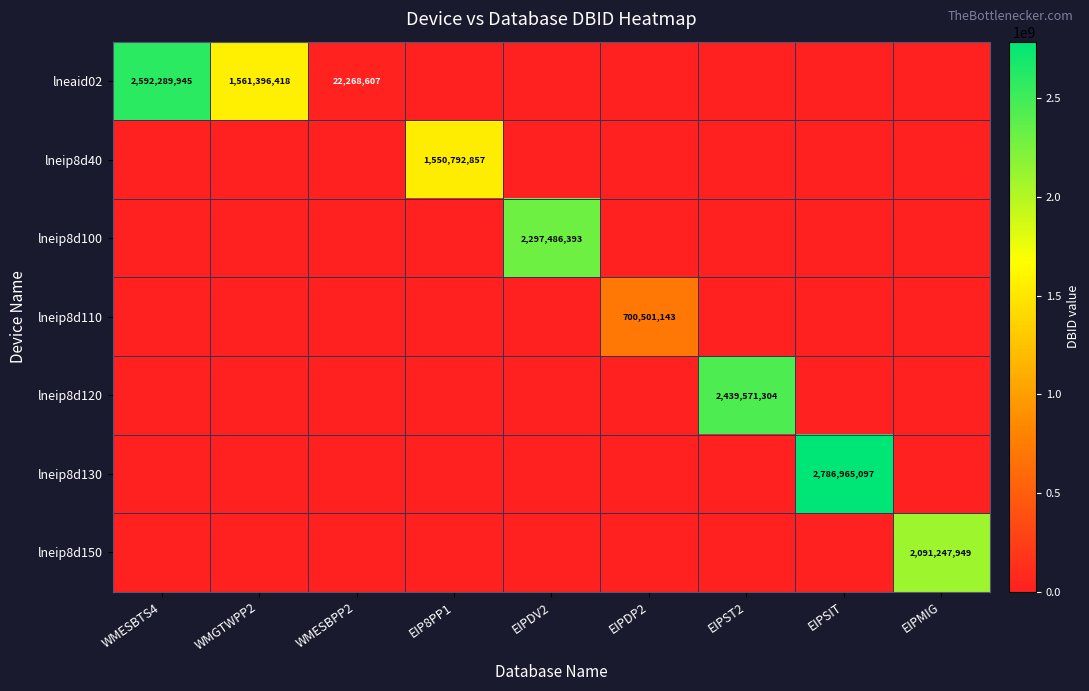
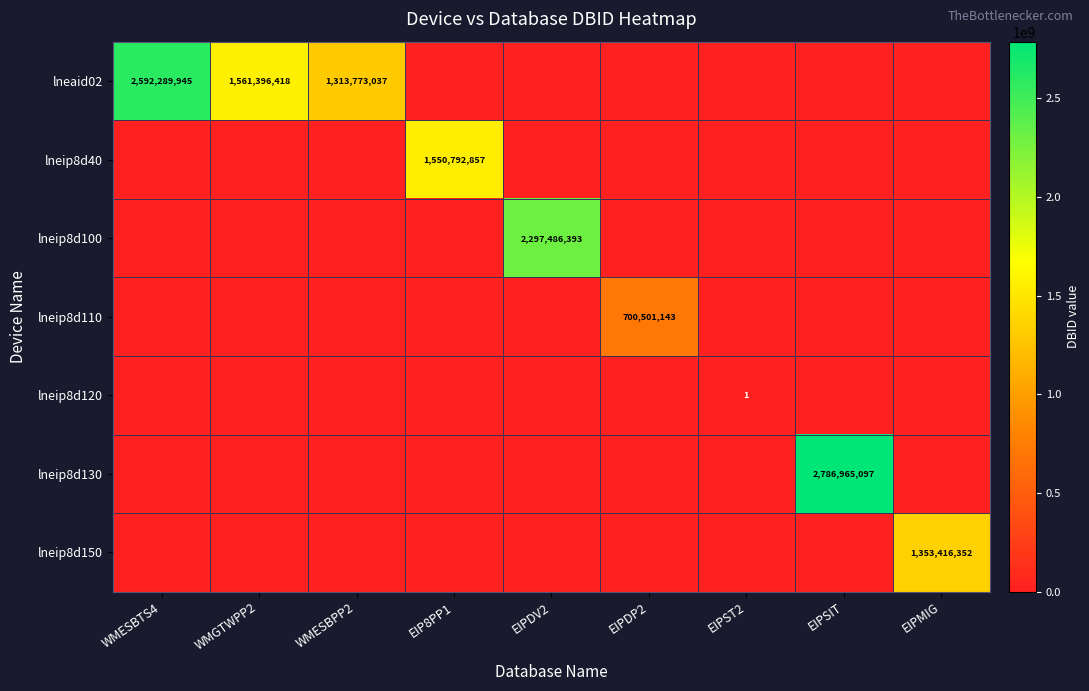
  {
    "lneaid02": {
      "WMESBTS4": "2,592,289,945",
      "WMGTWPP2": "1,561,396,418",
-     "WMESBPP2": "22,268,607"
+     "WMESBPP2": "1,313,773,037"
    },
    "lneip8d40": {
      "EIP8PP1": "1,550,792,857"
    },
    "lneip8d100": {
      "EIPDV2": "2,297,486,393"
    },
    "lneip8d110": {
      "EIPDP2": "700,501,143"
    },
    "lneip8d120": {
-     "EIPST2": "2,439,571,304"
+     "EIPST2": "1"
    },
    "lneip8d130": {
      "EIPSIT": "2,786,965,097"
    },
    "lneip8d150": {
-     "EIPMIG": "2,091,247,949"
+     "EIPMIG": "1,353,416,352"
    }
  }
